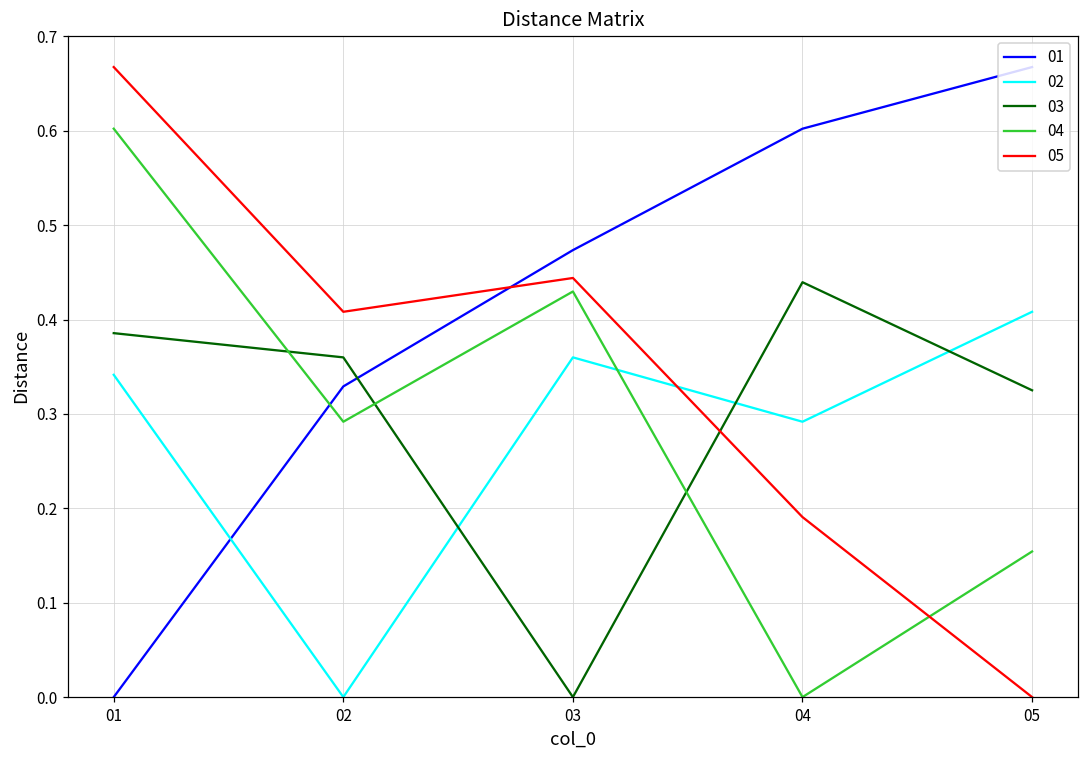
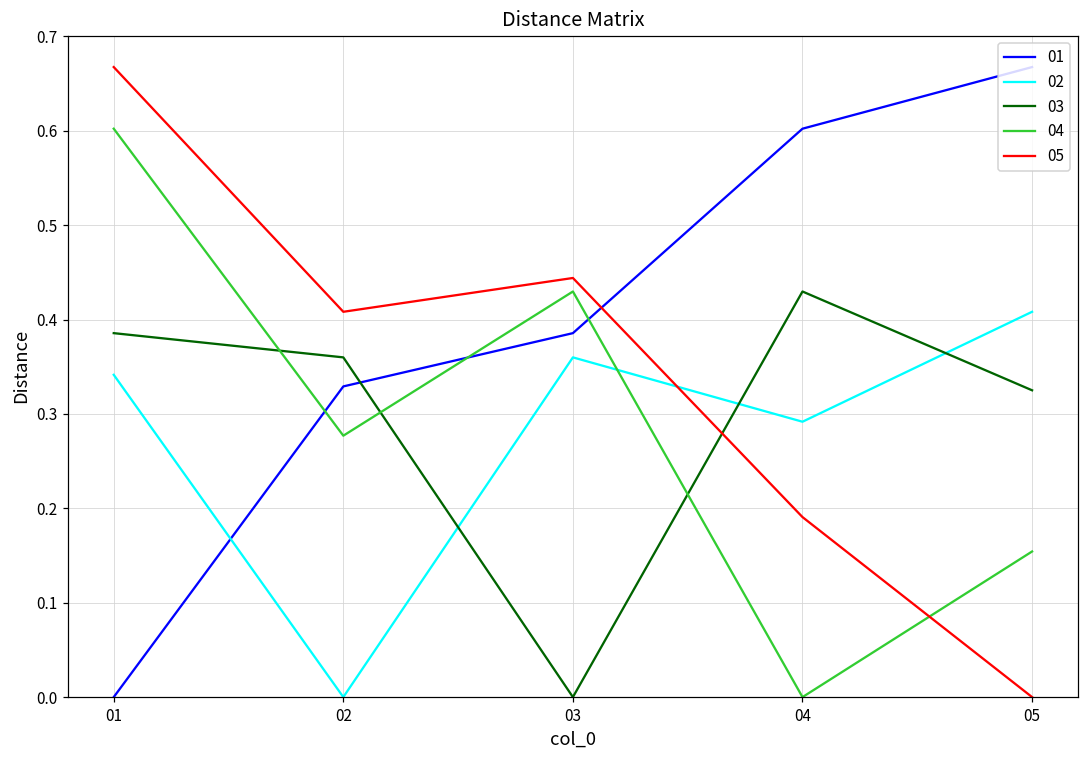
  {
    "01": {
      "01": 0.00,
      "02": 0.33,
-     "03": 0.47,
+     "03": 0.39,
      "04": 0.60
    },
    "02": {
      "01": 0.34,
      "02": 0.00,
      "03": 0.36,
      "04": 0.29,
      "05": 0.41
    },
    "03": {
      "01": 0.39,
      "02": 0.36,
      "03": 0.00,
-     "04": 0.44,
+     "04": 0.43,
      "05": 0.33
    },
    "04": {
      "01": 0.60,
-     "02": 0.29,
+     "02": 0.28,
      "03": 0.43,
      "04": 0.00,
      "05": 0.15
    },
    "05": {
      "01": 0.67,
      "02": 0.41,
      "03": 0.44,
      "04": 0.19,
      "05": 0.00
    }
  }
